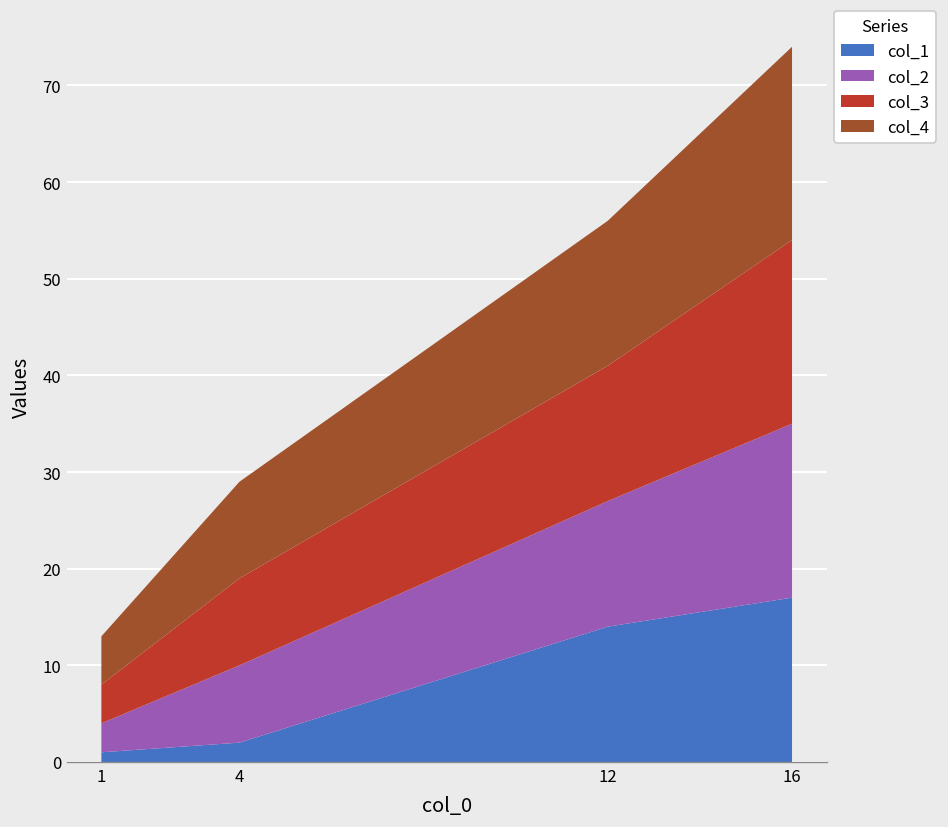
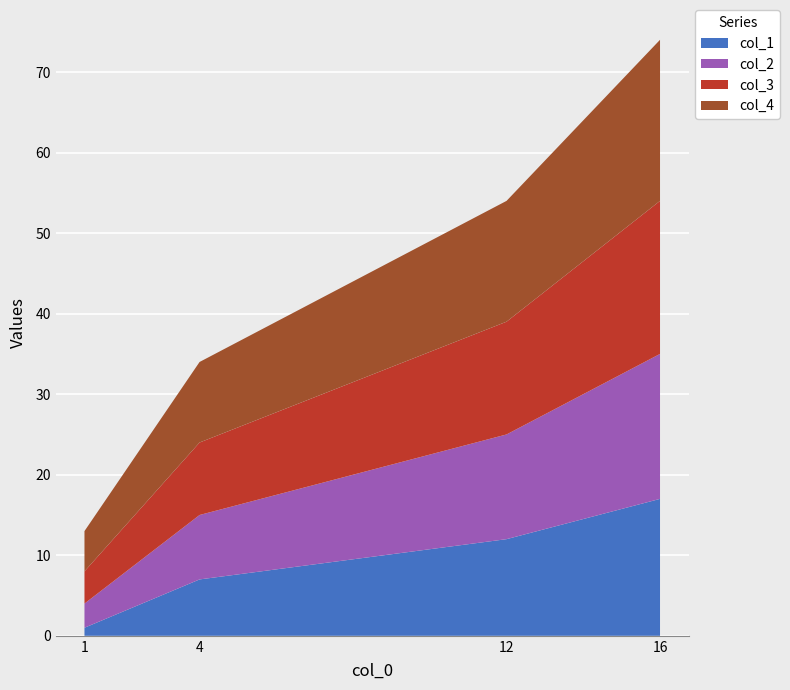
  {
    "col_1": {
-     "4": 2,
-     "12": 14
+     "4": 7,
+     "12": 12
    }
  }
